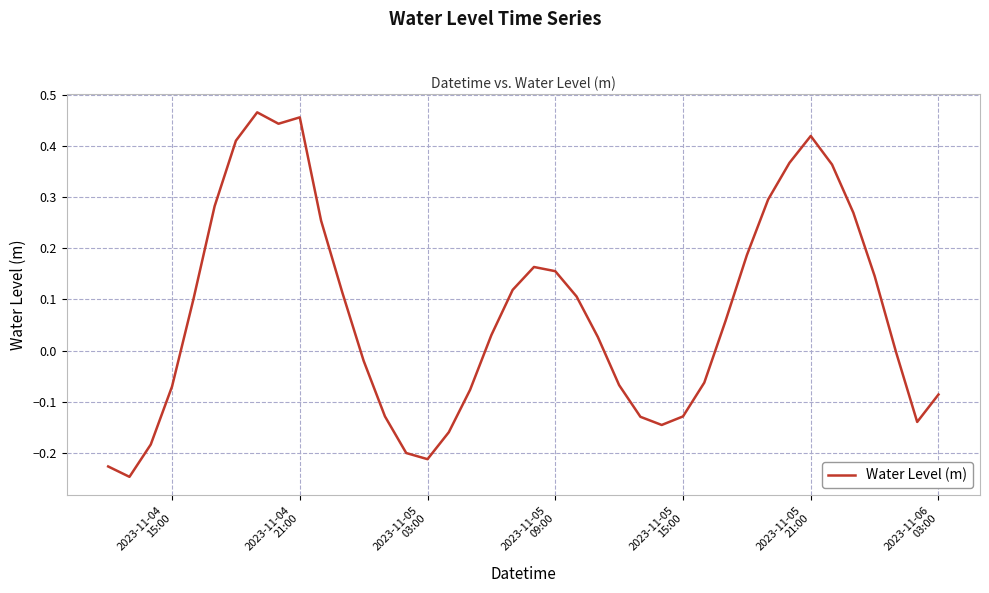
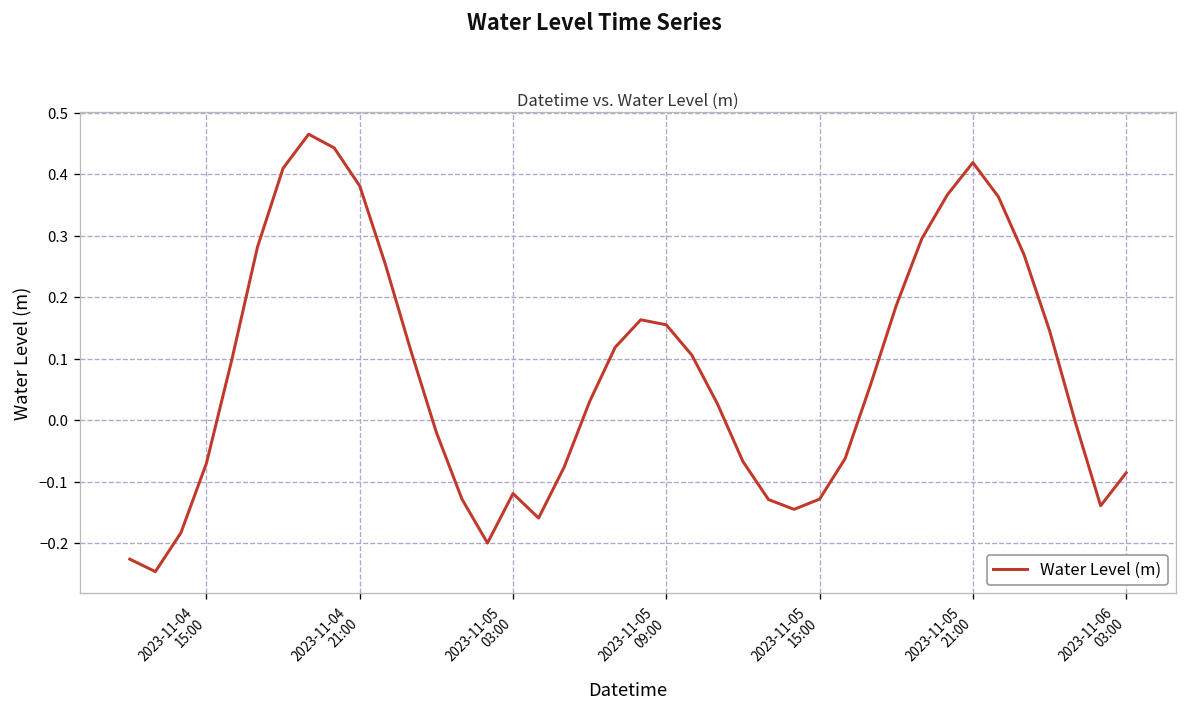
  {
    "2023-11-04 15:00": -0.07,
-   "2023-11-04 21:00": 0.46,
-   "2023-11-05 03:00": -0.21,
+   "2023-11-04 21:00": 0.38,
+   "2023-11-05 03:00": -0.12,
    "2023-11-05 09:00": 0.16,
    "2023-11-05 15:00": -0.13,
    "2023-11-05 21:00": 0.42,
    "2023-11-06 03:00": -0.09
  }
